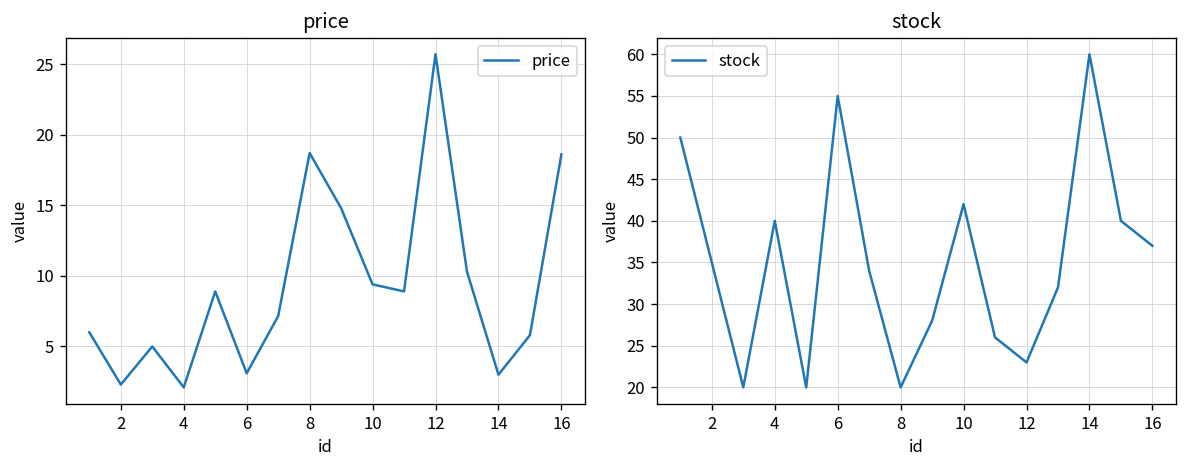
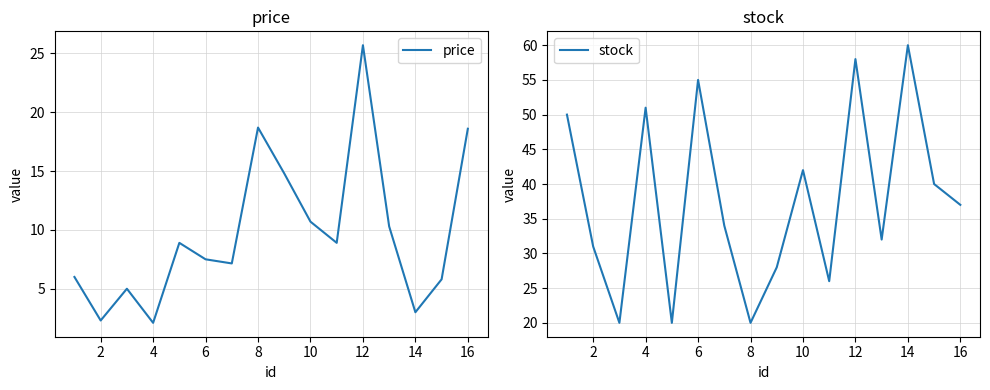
  {
    "price": {
      "2": 2.3,
      "4": 2.1,
-     "6": 3.1,
+     "6": 7.5,
      "8": 18.7,
-     "10": 9.4,
+     "10": 10.7,
      "12": 25.7,
      "14": 3.0,
      "16": 18.6
    },
    "stock": {
-     "2": 35,
-     "4": 40,
+     "2": 31,
+     "4": 51,
      "6": 55,
      "8": 20,
      "10": 42,
-     "12": 23,
+     "12": 58,
      "14": 60,
      "16": 37
    }
  }
